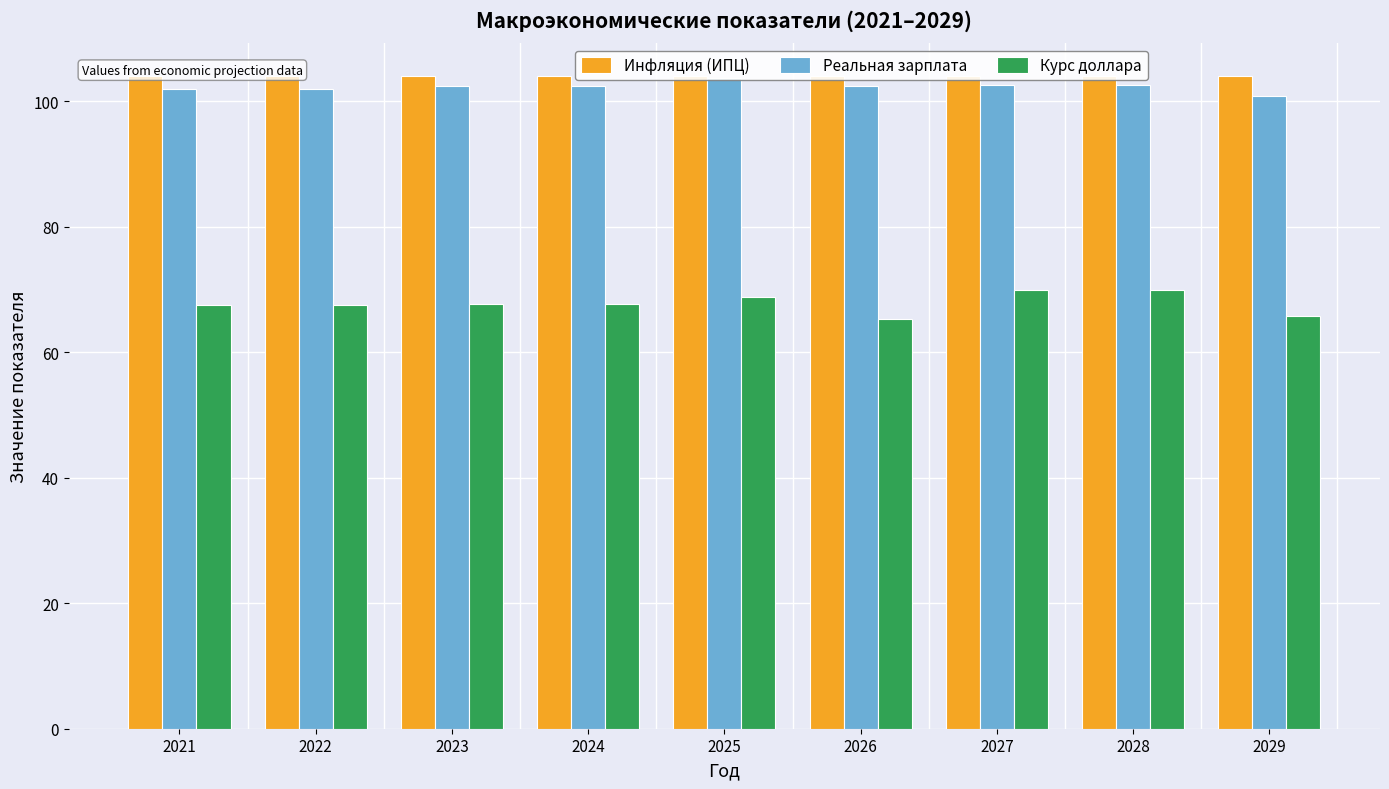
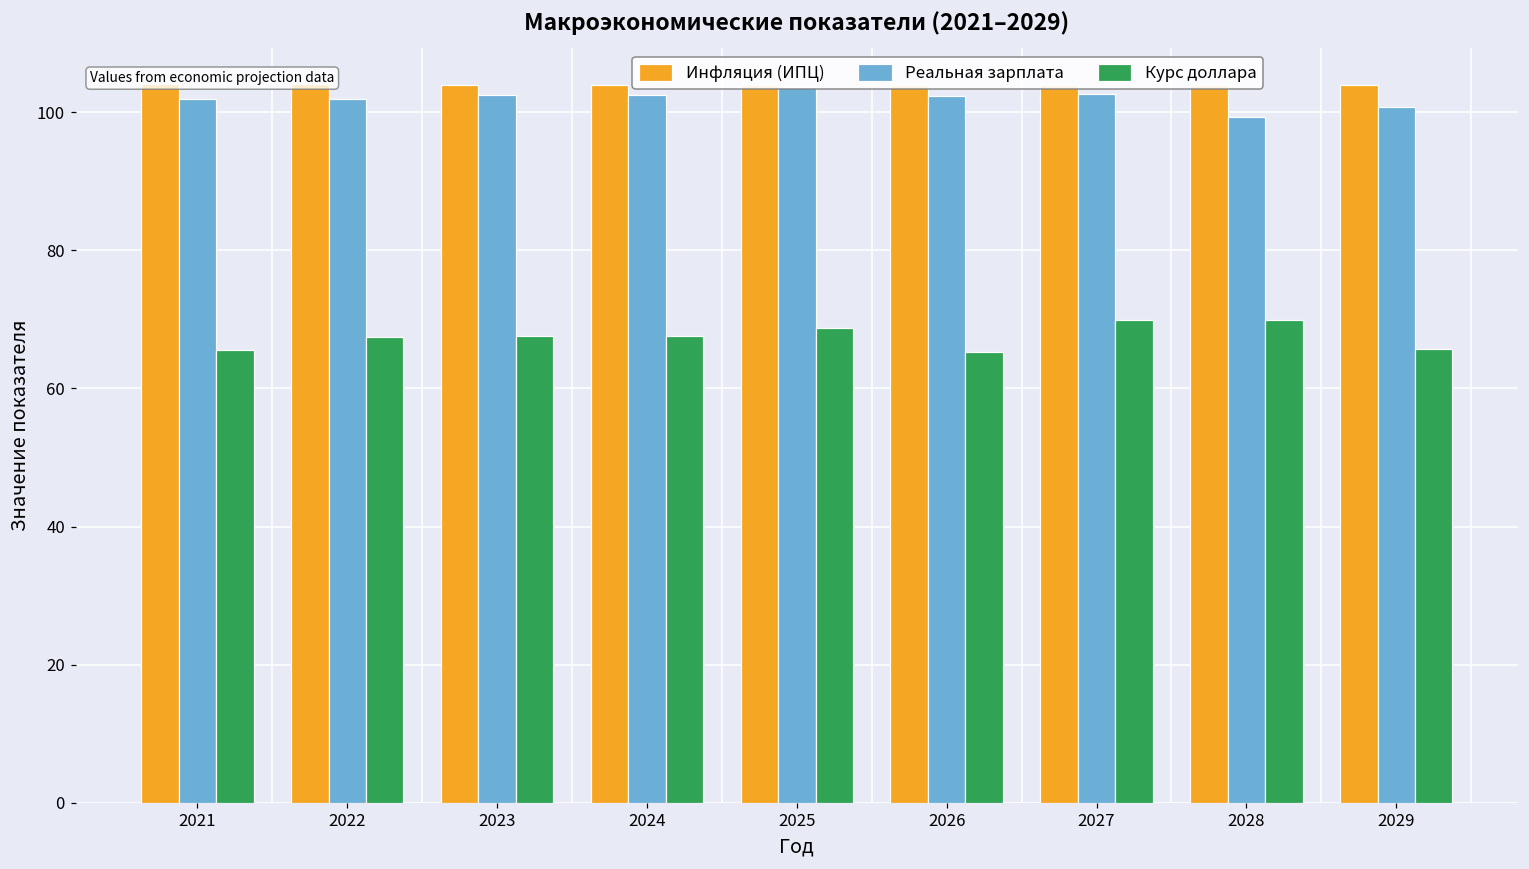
  {
    "Инфляция (ИПЦ)": {
      "2023": 104,
      "2024": 104,
      "2029": 104
    },
    "Реальная зарплата": {
      "2021": 102,
      "2022": 102,
      "2023": 102,
      "2024": 102,
      "2026": 102,
      "2027": 103,
-     "2028": 103,
+     "2028": 99,
      "2029": 101
    },
    "Курс доллара": {
-     "2021": 67,
+     "2021": 66,
      "2022": 67,
      "2023": 68,
      "2024": 68,
      "2025": 69,
      "2026": 65,
      "2027": 70,
      "2028": 70,
      "2029": 66
    }
  }
